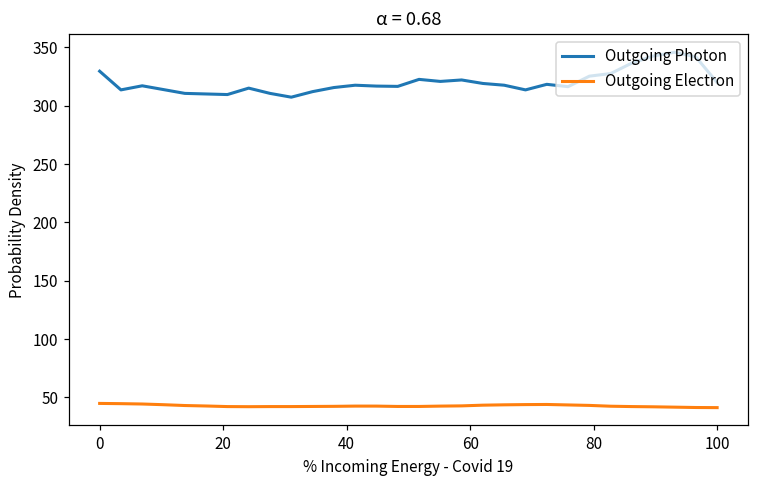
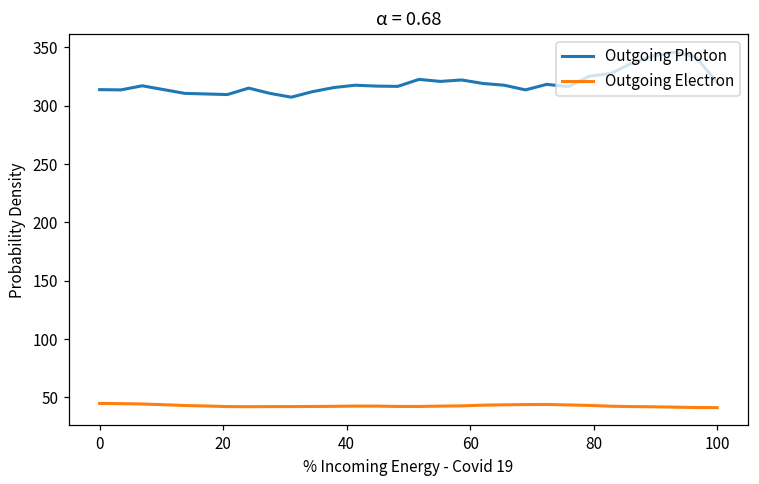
  {
    "Outgoing Photon": {
-     "0": 330
+     "0": 314
    },
    "Outgoing Electron": {
      "0": 45,
      "100": 41
    }
  }
